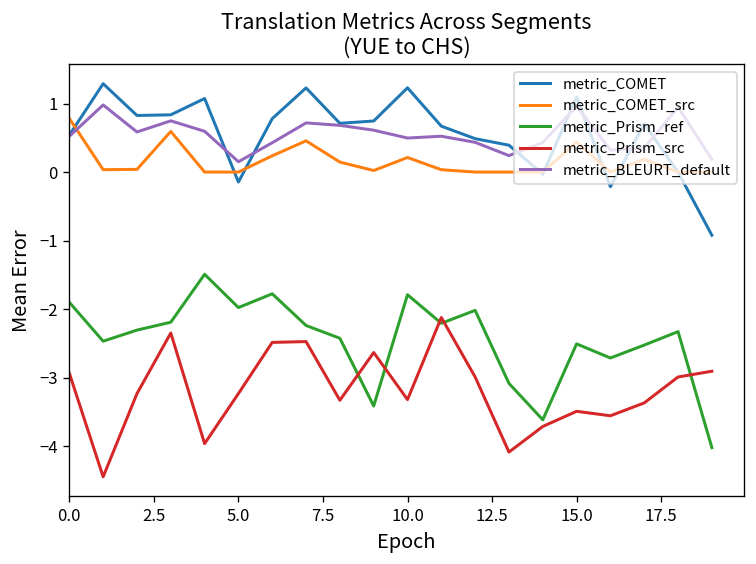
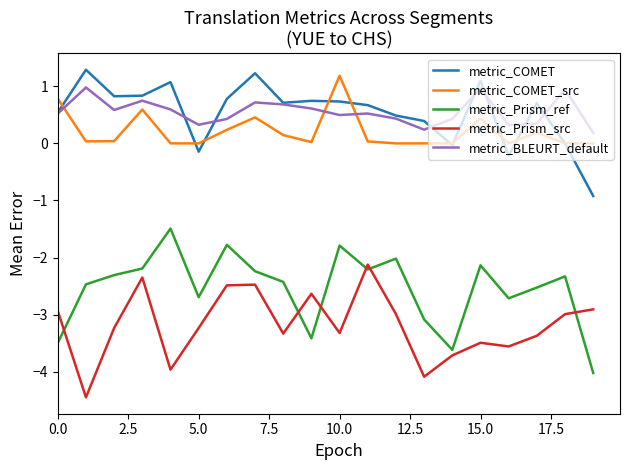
  {
    "metric_COMET": {
      "5.0": -0.1,
-     "10.0": 1.2
+     "10.0": 0.7
    },
    "metric_COMET_src": {
      "0.0": 0.8,
      "5.0": 0.0,
-     "10.0": 0.2
+     "10.0": 1.2
    },
    "metric_Prism_ref": {
-     "0.0": -1.9,
-     "5.0": -2.0,
+     "0.0": -3.5,
+     "5.0": -2.7,
      "10.0": -1.8,
-     "15.0": -2.5
+     "15.0": -2.1
    },
    "metric_Prism_src": {
      "0.0": -2.9,
      "5.0": -3.2,
      "10.0": -3.3,
      "15.0": -3.5
    },
    "metric_BLEURT_default": {
-     "5.0": 0.2,
+     "5.0": 0.3,
      "10.0": 0.5
    }
  }
